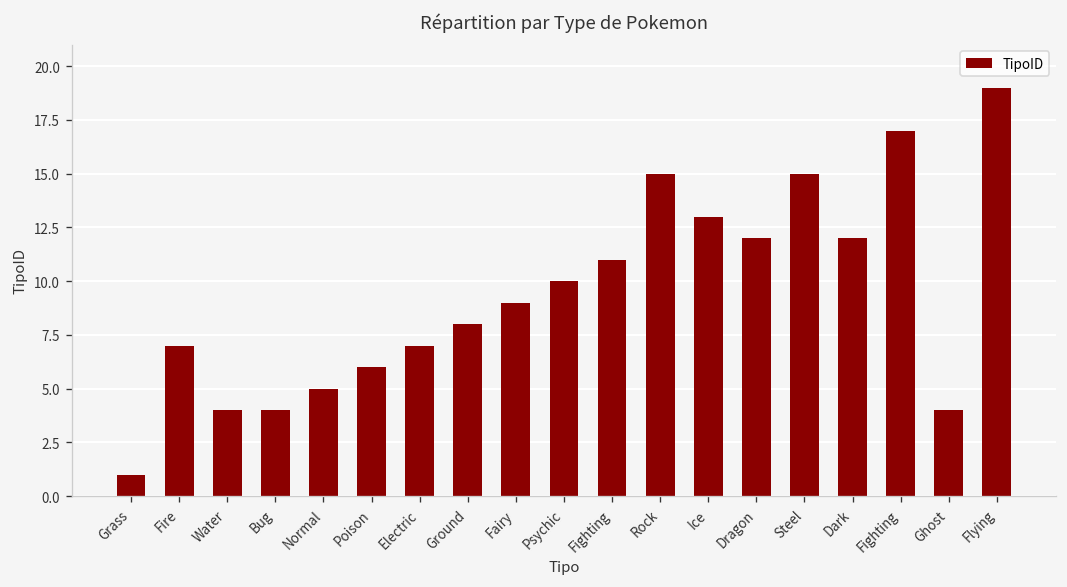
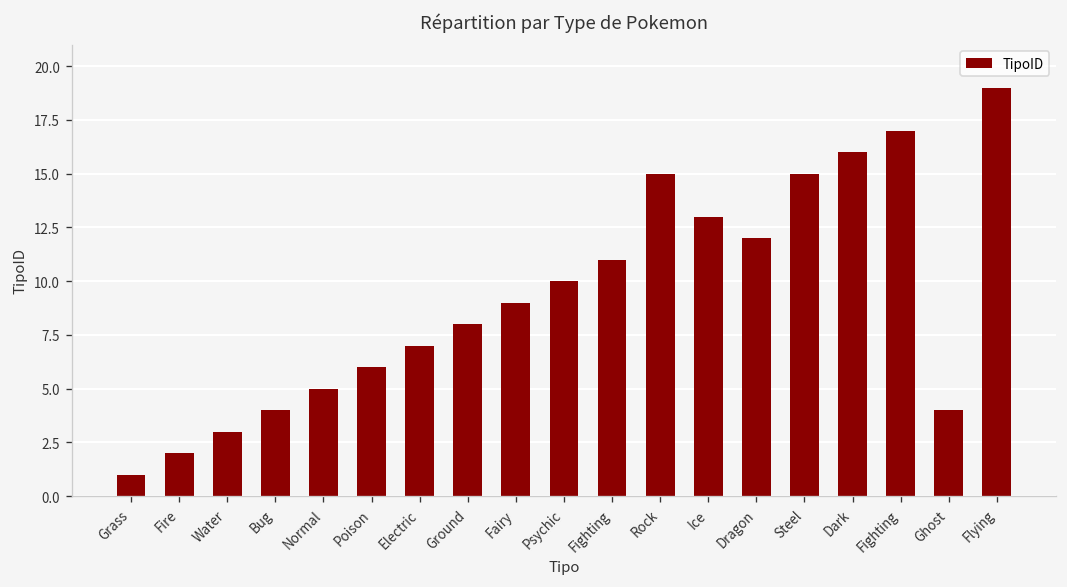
  {
    "Grass": 1,
-   "Fire": 7,
-   "Water": 4,
+   "Fire": 2,
+   "Water": 3,
    "Bug": 4,
    "Normal": 5,
    "Poison": 6,
    "Electric": 7,
    "Ground": 8,
    "Fairy": 9,
    "Psychic": 10,
    "Rock": 15,
    "Ice": 13,
    "Dragon": 12,
    "Steel": 15,
-   "Dark": 12,
+   "Dark": 16,
    "Ghost": 4,
    "Flying": 19
  }
